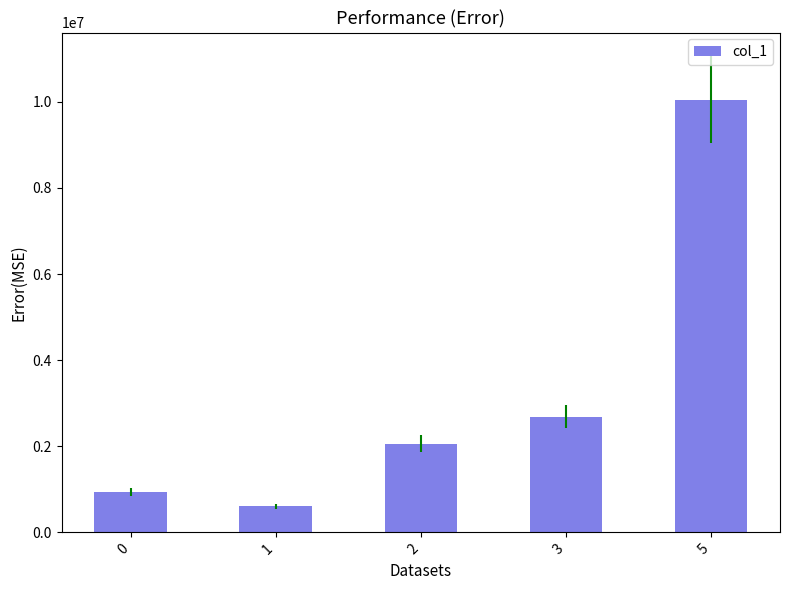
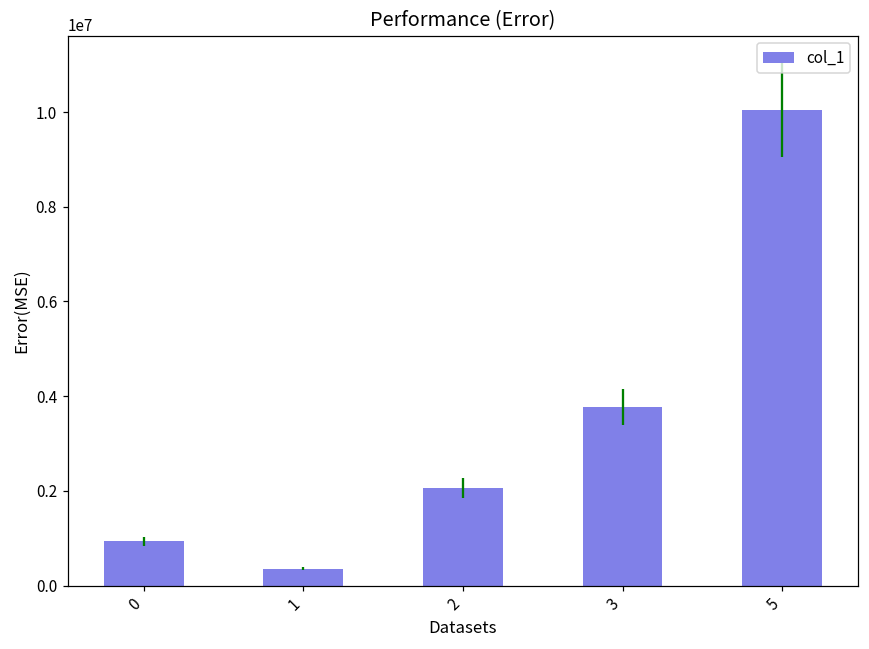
  {
    "0": 900000,
-   "1": 600000,
+   "1": 400000,
    "2": 2100000,
-   "3": 2700000,
+   "3": 3800000,
    "5": 10100000
  }
